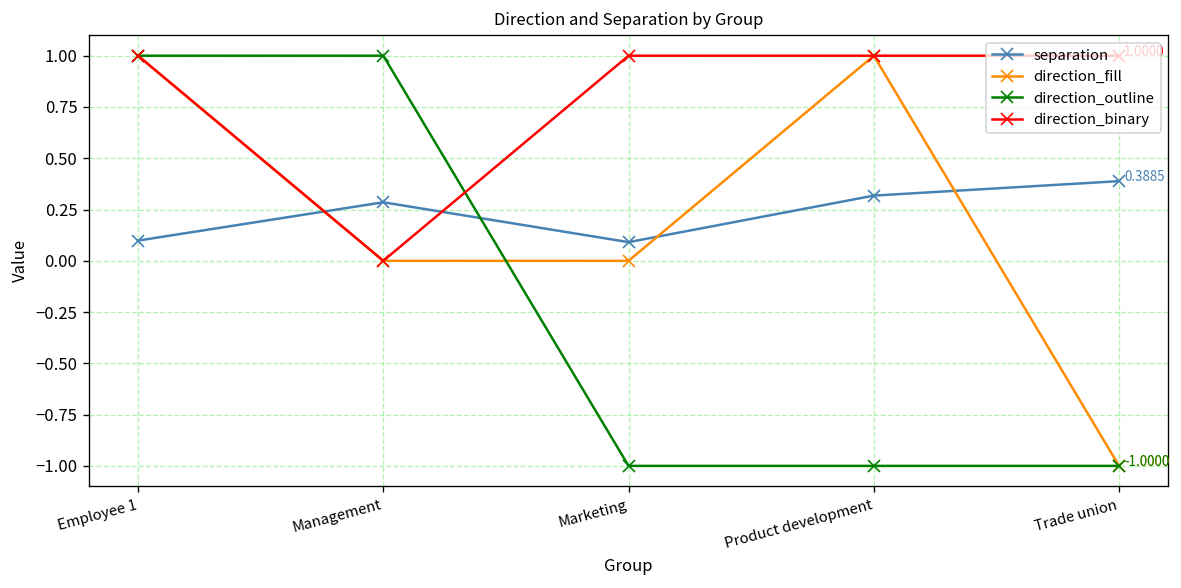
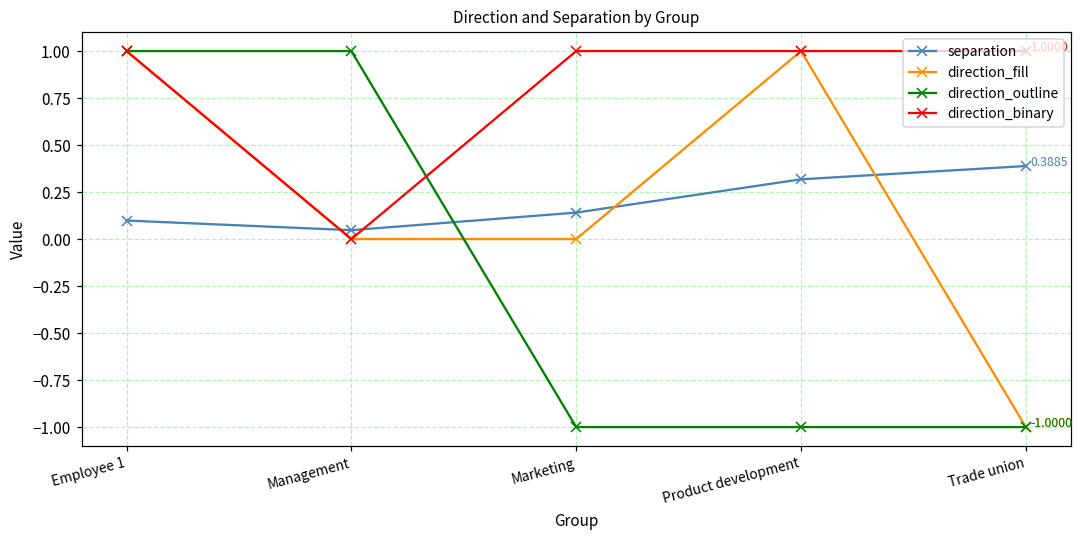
  {
    "separation": {
      "Employee 1": 0.10,
-     "Management": 0.29,
-     "Marketing": 0.09,
+     "Management": 0.05,
+     "Marketing": 0.14,
      "Product development": 0.32
    },
    "direction_fill": {
      "Marketing": 0.00
    },
    "direction_outline": {
      "Management": 1.00,
      "Marketing": -1.00,
      "Product development": -1.00
    },
    "direction_binary": {
      "Marketing": 1.00
    }
  }
